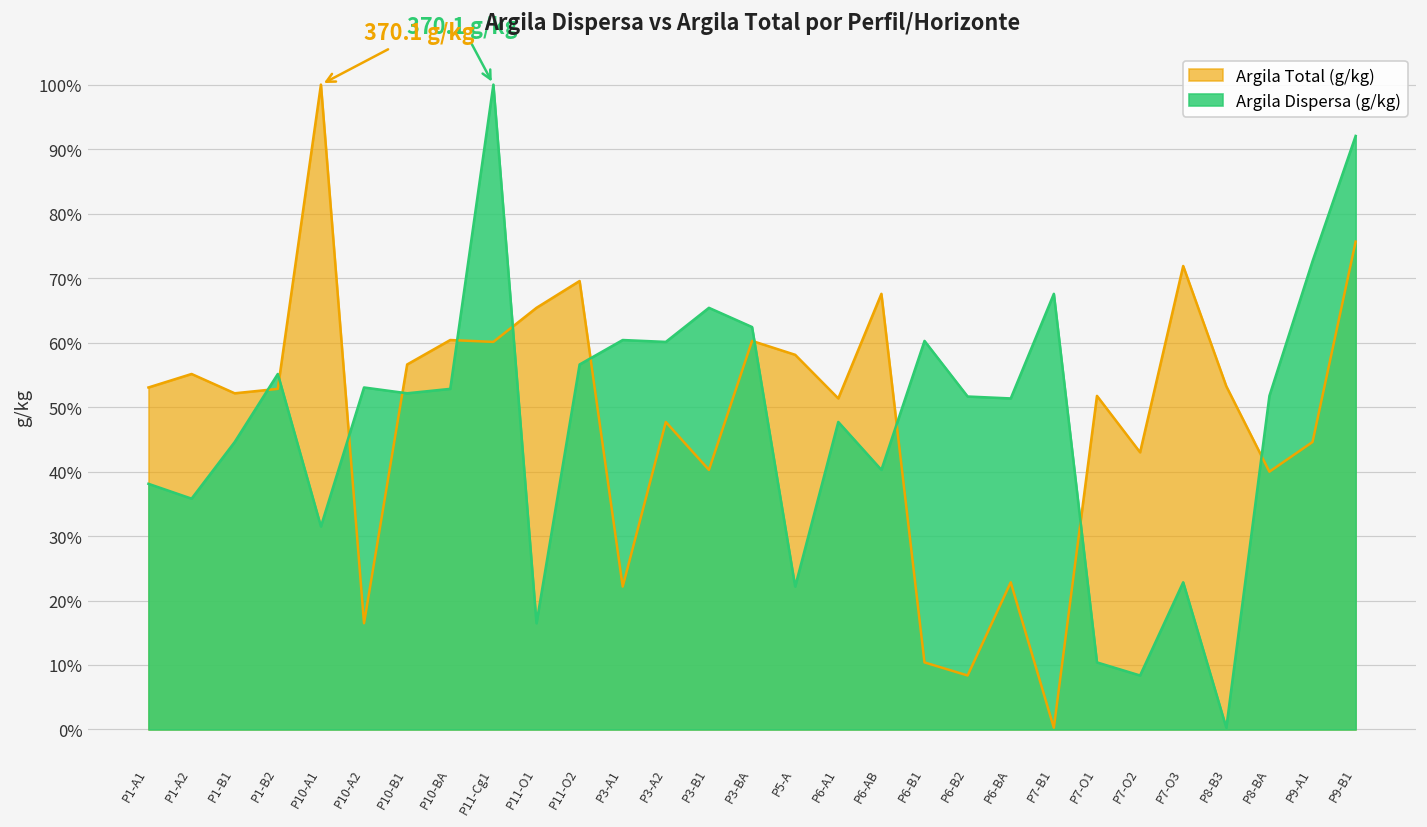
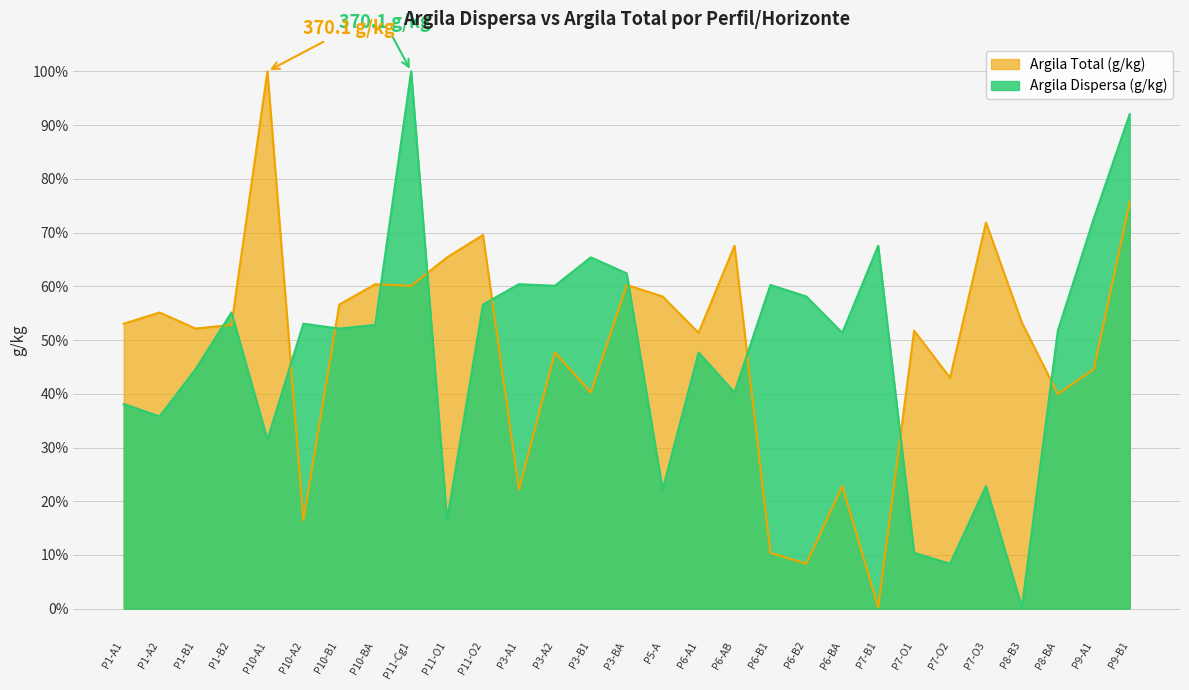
  {
    "Argila Total (g/kg)": {
      "P1-A1": "53%",
      "P1-A2": "55%",
      "P1-B1": "52%",
      "P1-B2": "53%",
      "P10-A2": "16%",
      "P10-B1": "57%",
      "P10-BA": "60%",
      "P11-Cg1": "60%",
      "P11-O1": "65%",
      "P11-O2": "70%",
      "P3-A1": "22%",
      "P3-A2": "48%",
      "P3-B1": "40%",
      "P3-BA": "60%",
      "P5-A": "58%",
      "P6-A1": "51%",
      "P6-AB": "68%",
      "P6-B1": "10%",
      "P6-B2": "8%",
      "P6-BA": "23%",
      "P7-B1": "0%",
      "P7-O1": "52%",
      "P7-O2": "43%",
      "P7-O3": "72%",
      "P8-B3": "53%",
      "P8-BA": "40%",
      "P9-A1": "45%",
      "P9-B1": "76%"
    },
    "Argila Dispersa (g/kg)": {
      "P1-A1": "38%",
      "P1-A2": "36%",
      "P1-B1": "45%",
      "P1-B2": "55%",
      "P10-A1": "31%",
      "P10-A2": "53%",
      "P10-B1": "52%",
      "P10-BA": "53%",
      "P11-O1": "16%",
      "P11-O2": "57%",
      "P3-A1": "60%",
      "P3-A2": "60%",
      "P3-B1": "65%",
      "P3-BA": "62%",
      "P5-A": "22%",
      "P6-A1": "48%",
      "P6-AB": "40%",
      "P6-B1": "60%",
-     "P6-B2": "52%",
+     "P6-B2": "58%",
      "P6-BA": "51%",
      "P7-B1": "68%",
      "P7-O1": "10%",
      "P7-O2": "8%",
      "P7-O3": "23%",
      "P8-B3": "0%",
      "P8-BA": "52%",
      "P9-A1": "73%",
      "P9-B1": "92%"
    }
  }
